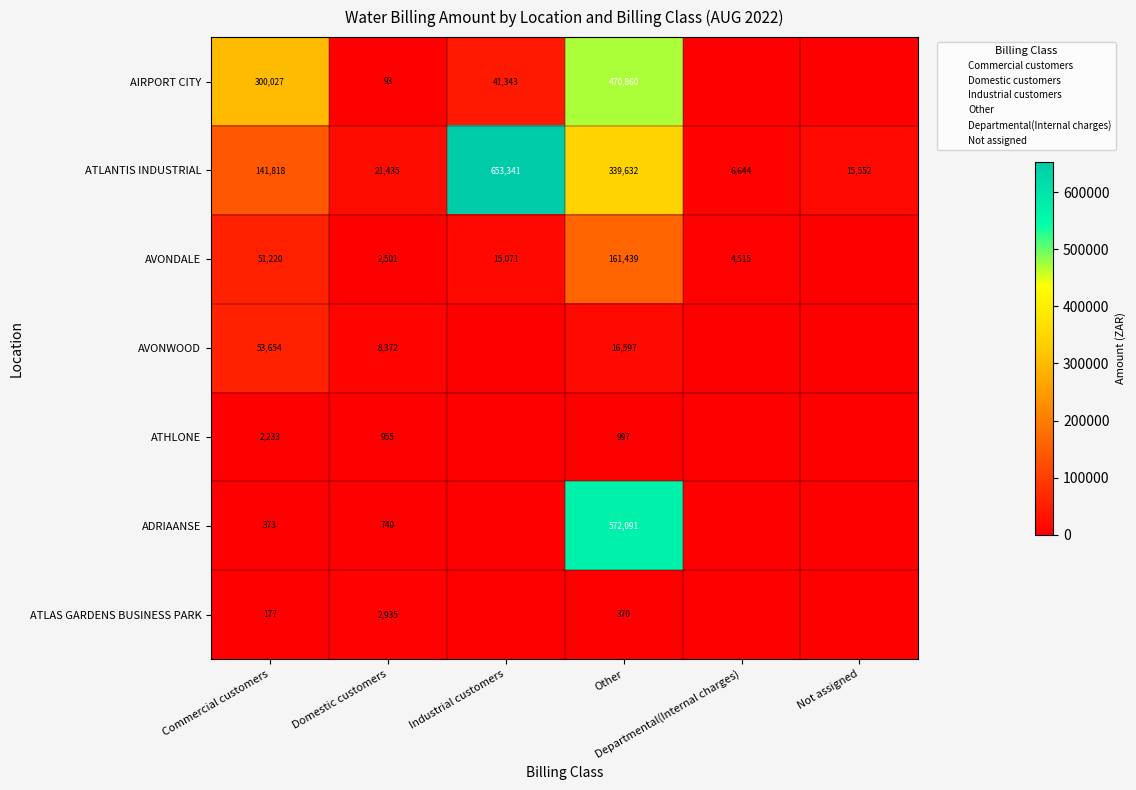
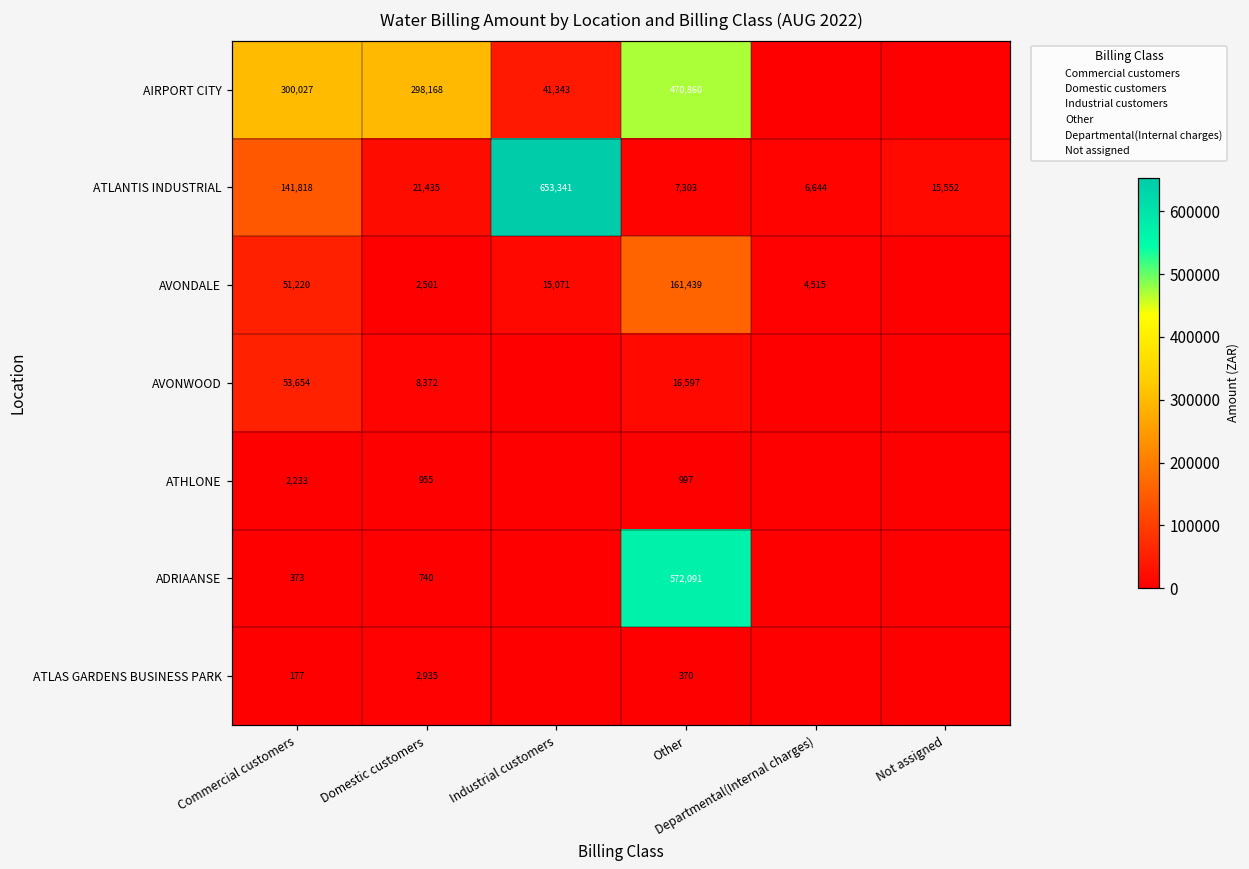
  {
    "AIRPORT CITY": {
      "Commercial customers": "300,027",
-     "Domestic customers": "93",
+     "Domestic customers": "298,168",
      "Industrial customers": "41,343",
      "Other": "470,860"
    },
    "ATLANTIS INDUSTRIAL": {
      "Commercial customers": "141,818",
      "Domestic customers": "21,435",
      "Industrial customers": "653,341",
-     "Other": "339,632",
+     "Other": "7,303",
      "Departmental(Internal charges)": "6,644",
      "Not assigned": "15,552"
    },
    "AVONDALE": {
      "Commercial customers": "51,220",
      "Domestic customers": "2,501",
      "Industrial customers": "15,071",
      "Other": "161,439",
      "Departmental(Internal charges)": "4,515"
    },
    "AVONWOOD": {
      "Commercial customers": "53,654",
      "Domestic customers": "8,372",
      "Other": "16,597"
    },
    "ATHLONE": {
      "Commercial customers": "2,233",
      "Domestic customers": "955",
      "Other": "997"
    },
    "ADRIAANSE": {
      "Commercial customers": "373",
      "Domestic customers": "740",
      "Other": "572,091"
    },
    "ATLAS GARDENS BUSINESS PARK": {
      "Commercial customers": "177",
      "Domestic customers": "2,935",
      "Other": "370"
    }
  }
